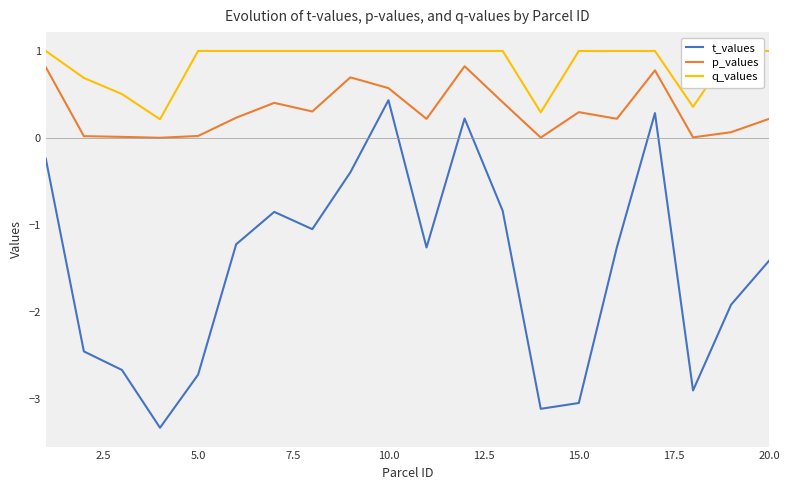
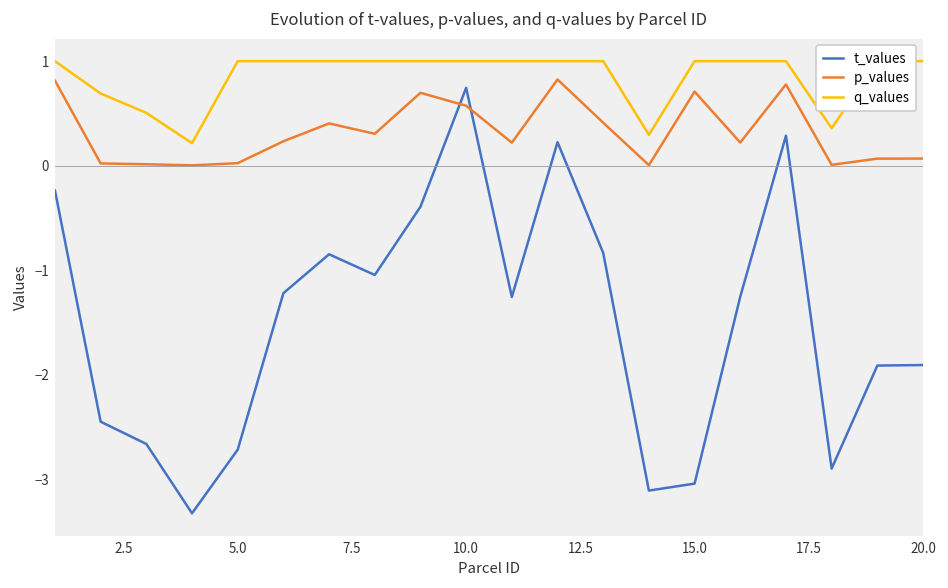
  {
    "t_values": {
      "5.0": -2.7,
-     "10.0": 0.4,
+     "10.0": 0.7,
      "15.0": -3.0,
-     "20.0": -1.4
+     "20.0": -1.9
    },
    "p_values": {
      "5.0": 0.0,
      "10.0": 0.6,
-     "15.0": 0.3,
-     "20.0": 0.2
+     "15.0": 0.7,
+     "20.0": 0.1
    },
    "q_values": {
      "5.0": 1.0,
      "10.0": 1.0,
      "15.0": 1.0,
      "20.0": 1.0
    }
  }
